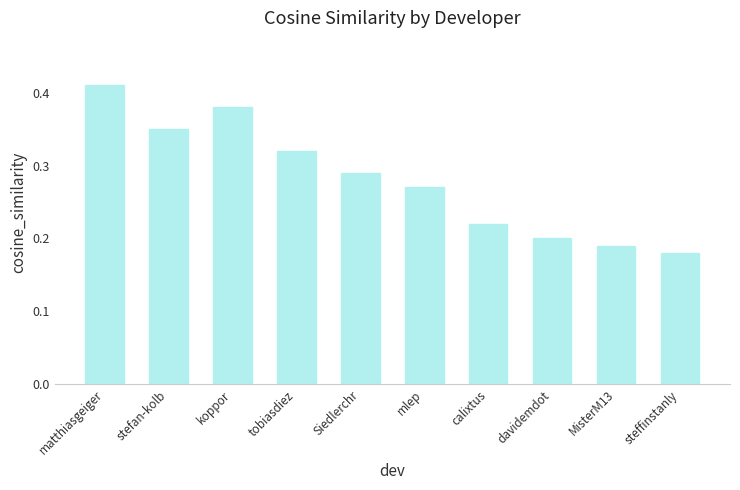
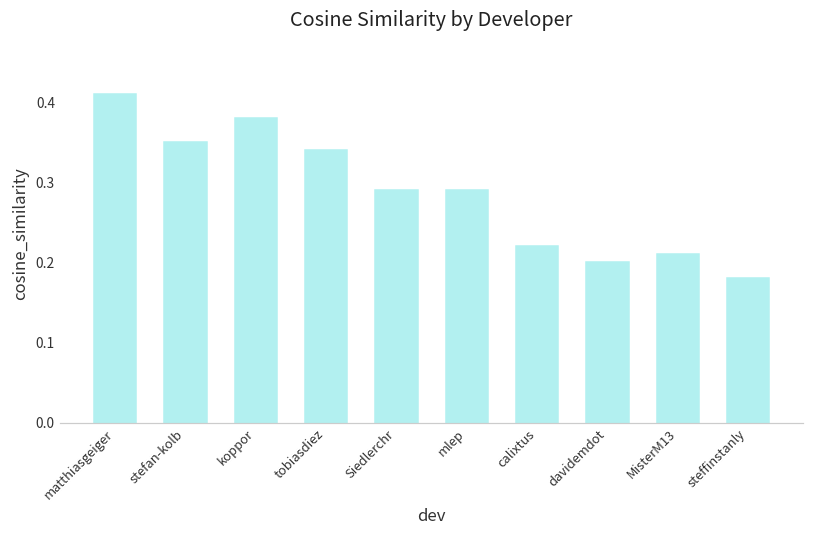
  {
    "matthiasgeiger": 0.41,
    "stefan-kolb": 0.35,
    "koppor": 0.38,
-   "tobiasdiez": 0.32,
+   "tobiasdiez": 0.34,
    "Siedlerchr": 0.29,
-   "mlep": 0.27,
+   "mlep": 0.29,
    "calixtus": 0.22,
    "davidemdot": 0.20,
-   "MisterM13": 0.19,
+   "MisterM13": 0.21,
    "steffinstanly": 0.18
  }
